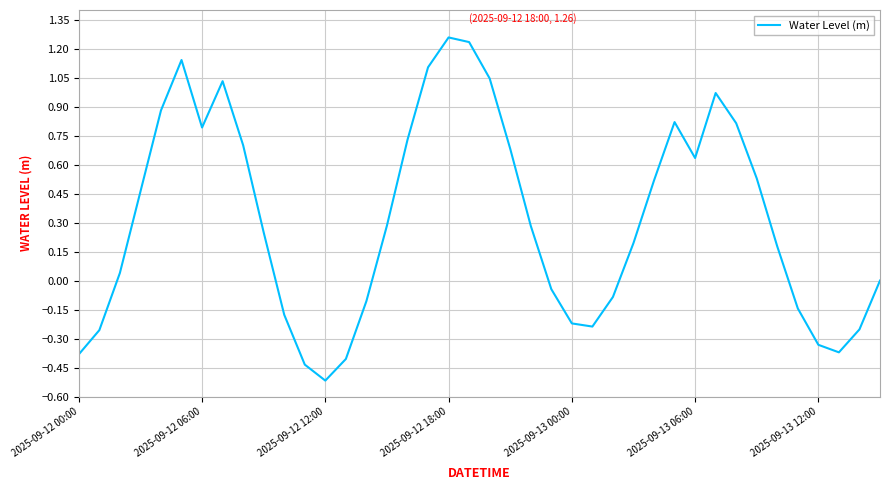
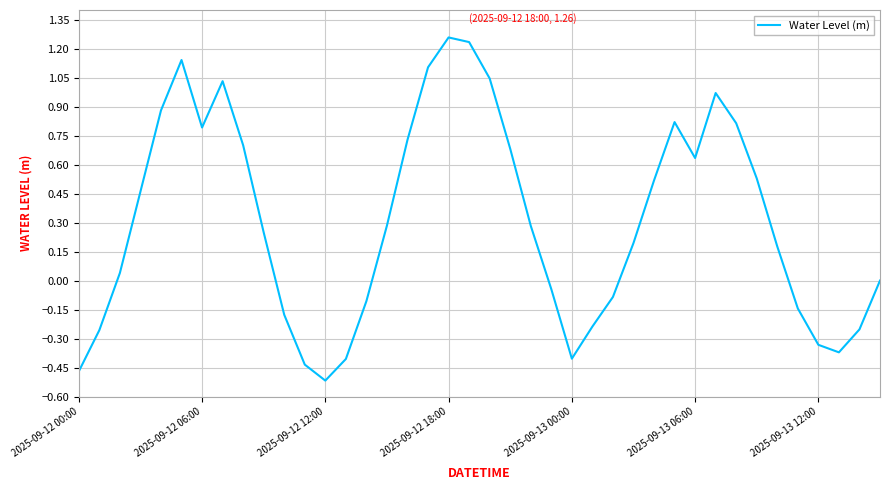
  {
-   "2025-09-12 00:00": -0.38,
+   "2025-09-12 00:00": -0.47,
    "2025-09-12 06:00": 0.79,
    "2025-09-12 12:00": -0.52,
-   "2025-09-13 00:00": -0.22,
+   "2025-09-13 00:00": -0.40,
    "2025-09-13 06:00": 0.63,
    "2025-09-13 12:00": -0.33
  }
